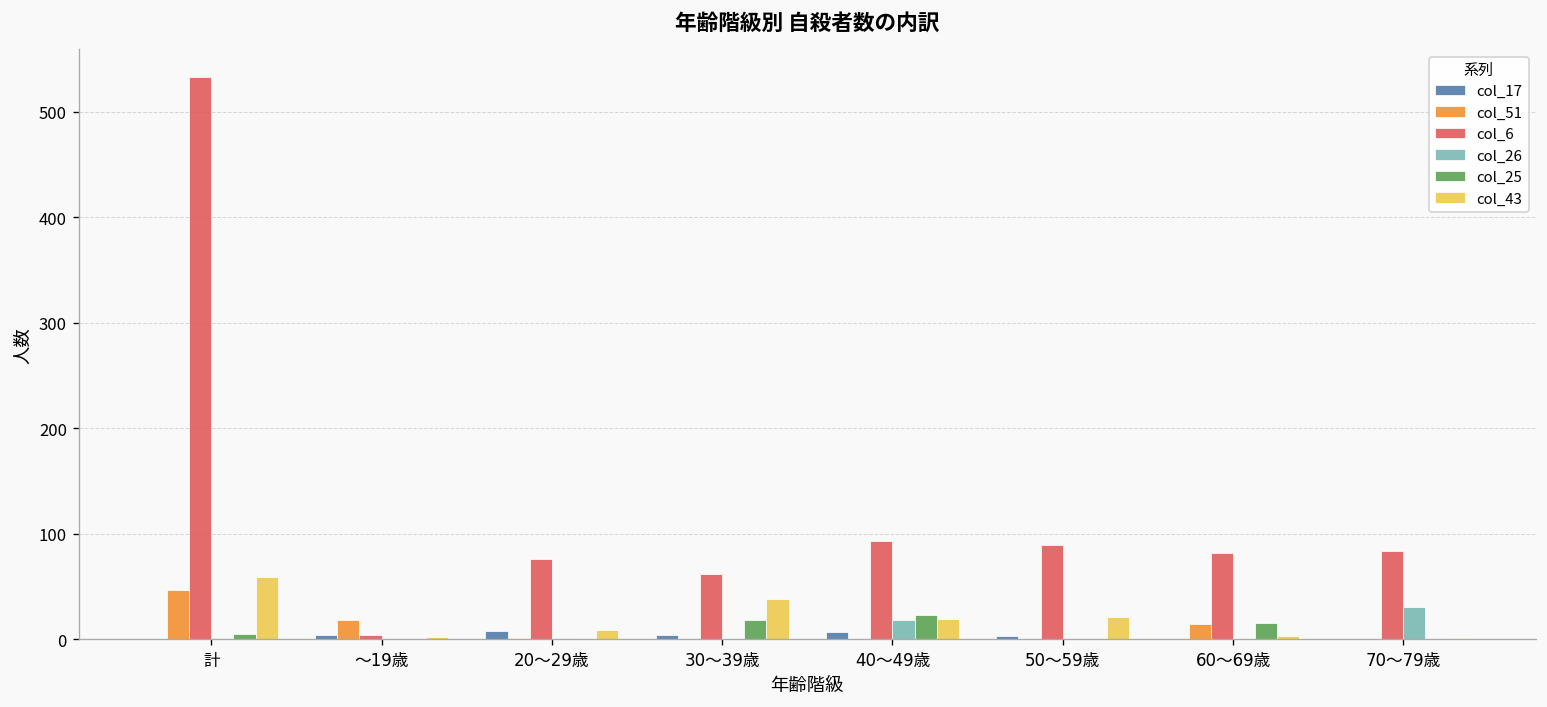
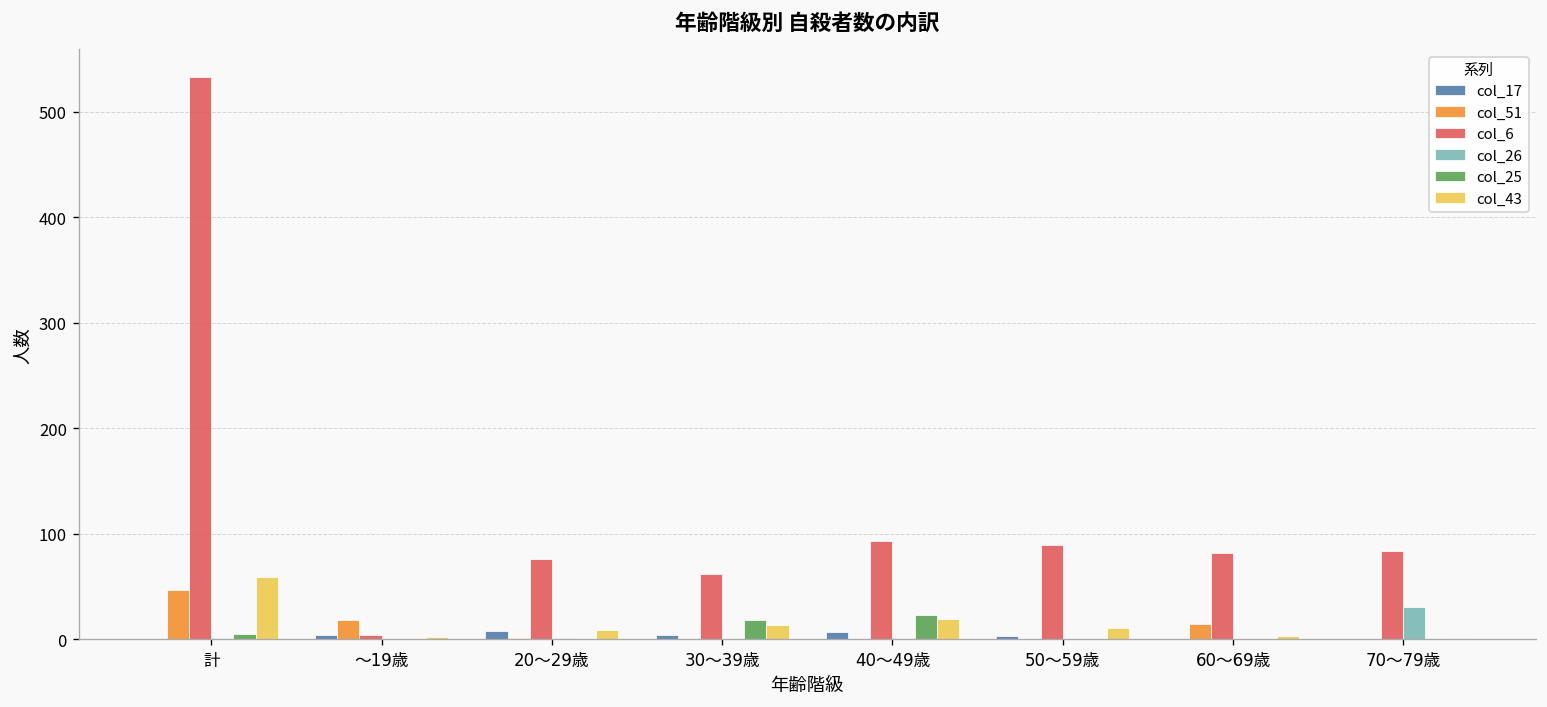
  {
    "col_17": {
      "計": 0,
      "～19歳": 0,
      "20～29歳": 10,
      "30～39歳": 0,
      "40～49歳": 10,
      "50～59歳": 0,
      "60～69歳": 0,
      "70～79歳": 0
    },
    "col_51": {
      "計": 50,
      "～19歳": 20,
      "30～39歳": 0,
      "40～49歳": 0,
      "50～59歳": 0,
      "60～69歳": 20,
      "70～79歳": 0
    },
    "col_6": {
      "計": 530,
      "～19歳": 0,
      "20～29歳": 80,
      "30～39歳": 60,
      "40～49歳": 90,
      "50～59歳": 90,
      "60～69歳": 80,
      "70～79歳": 80
    },
    "col_26": {
      "～19歳": 0,
      "30～39歳": 0,
-     "40～49歳": 20,
+     "40～49歳": 0,
      "50～59歳": 0,
      "60～69歳": 0,
      "70～79歳": 30
    },
    "col_25": {
      "計": 10,
      "～19歳": 0,
      "20～29歳": 0,
      "30～39歳": 20,
      "40～49歳": 20,
      "50～59歳": 0,
-     "60～69歳": 20,
+     "60～69歳": 0,
      "70～79歳": 0
    },
    "col_43": {
      "計": 60,
      "20～29歳": 10,
-     "30～39歳": 40,
+     "30～39歳": 10,
      "40～49歳": 20,
-     "50～59歳": 20,
+     "50～59歳": 10,
      "60～69歳": 0
    }
  }
